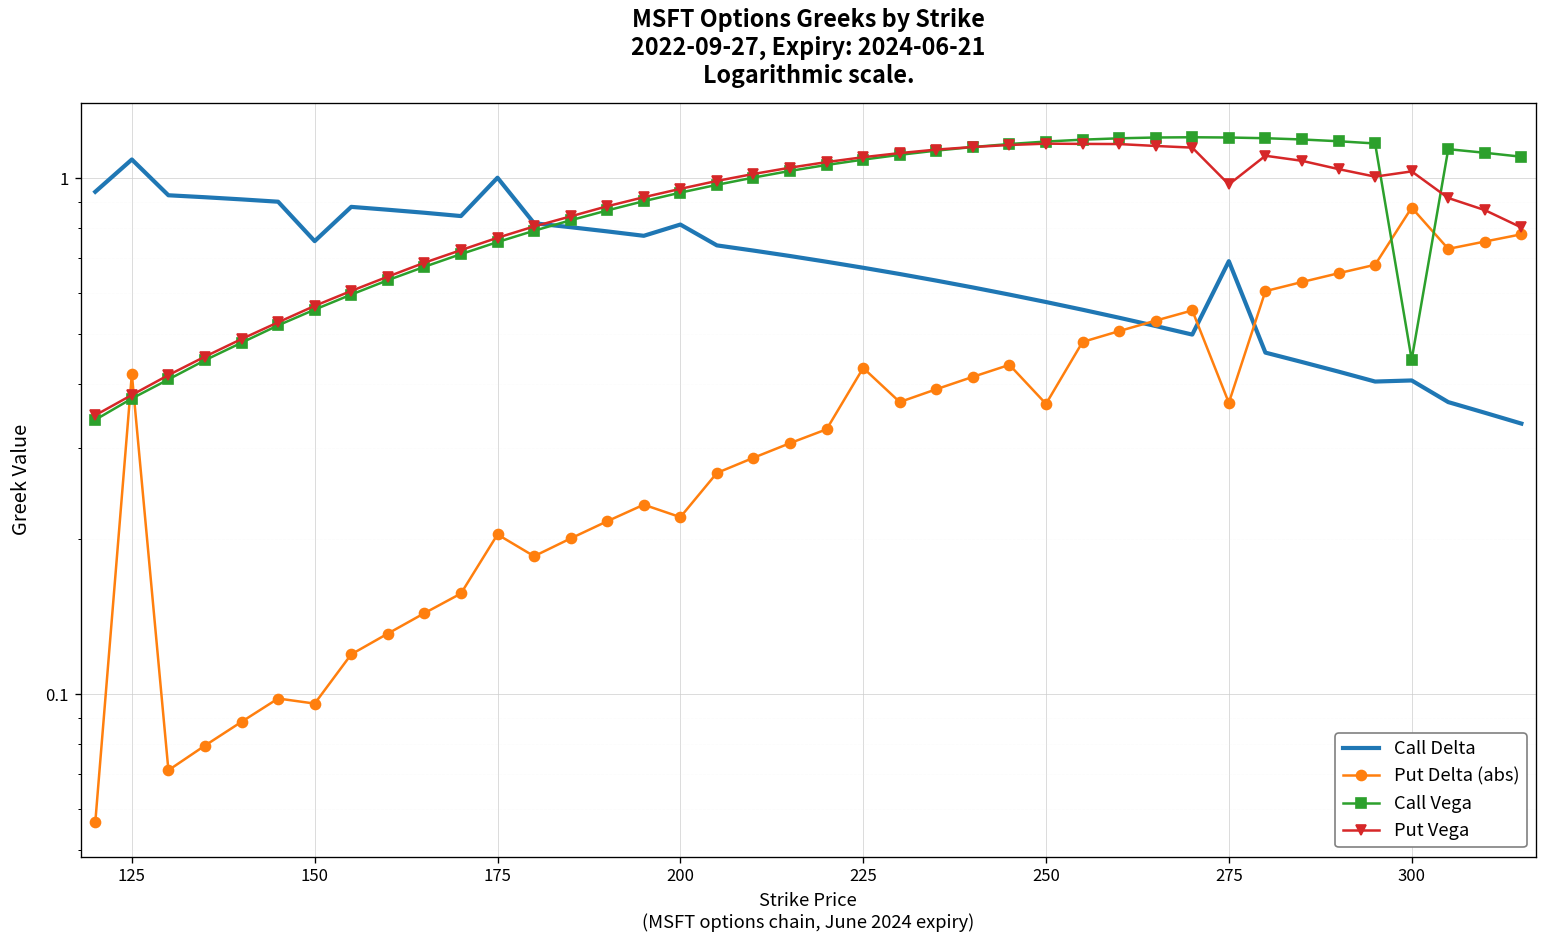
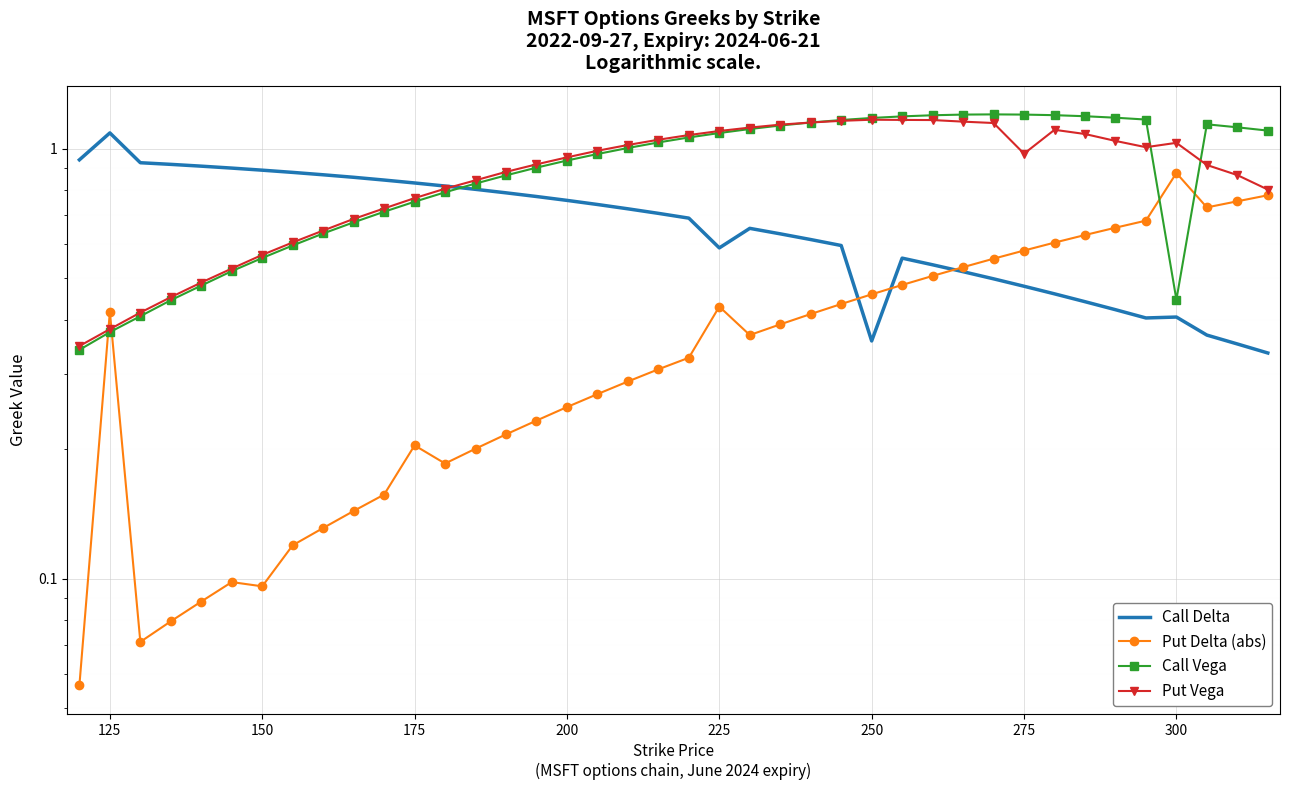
  {
    "Call Delta": {
      "125": 1.09,
-     "150": 0.76,
-     "175": 1.00,
-     "200": 0.81,
-     "225": 0.67,
-     "250": 0.58,
-     "275": 0.69,
+     "150": 0.89,
+     "175": 0.83,
+     "200": 0.76,
+     "225": 0.59,
+     "250": 0.36,
+     "275": 0.48,
      "300": 0.41
    },
    "Put Delta (abs)": {
      "125": 0.42,
      "150": 0.096,
      "175": 0.20,
-     "200": 0.22,
+     "200": 0.25,
      "225": 0.43,
-     "250": 0.37,
-     "275": 0.37,
+     "250": 0.46,
+     "275": 0.58,
      "300": 0.88
    },
    "Call Vega": {
      "125": 0.37,
      "150": 0.56,
      "175": 0.75,
      "200": 0.94,
      "275": 1.20,
      "300": 0.45
    },
    "Put Vega": {
      "125": 0.38,
      "150": 0.57,
      "175": 0.77,
      "200": 0.95,
      "275": 0.97,
      "300": 1.03
    }
  }
